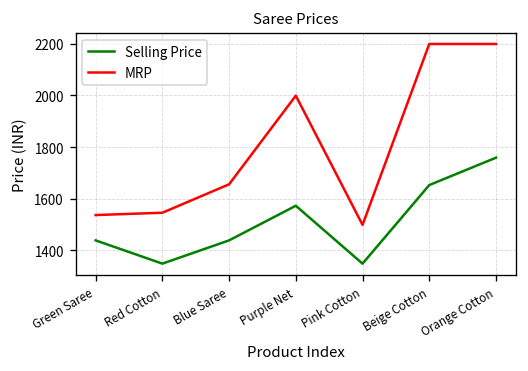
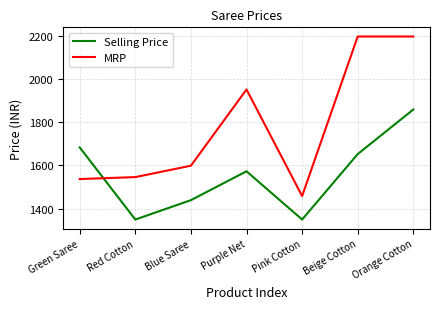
  {
    "Selling Price": {
-     "Green Saree": 1440,
+     "Green Saree": 1680,
      "Red Cotton": 1350,
      "Blue Saree": 1440,
      "Purple Net": 1570,
      "Pink Cotton": 1350,
      "Beige Cotton": 1650,
-     "Orange Cotton": 1760
+     "Orange Cotton": 1860
    },
    "MRP": {
      "Green Saree": 1540,
      "Red Cotton": 1550,
-     "Blue Saree": 1660,
-     "Purple Net": 2000,
-     "Pink Cotton": 1500,
+     "Blue Saree": 1600,
+     "Purple Net": 1950,
+     "Pink Cotton": 1460,
      "Beige Cotton": 2200,
      "Orange Cotton": 2200
    }
  }
